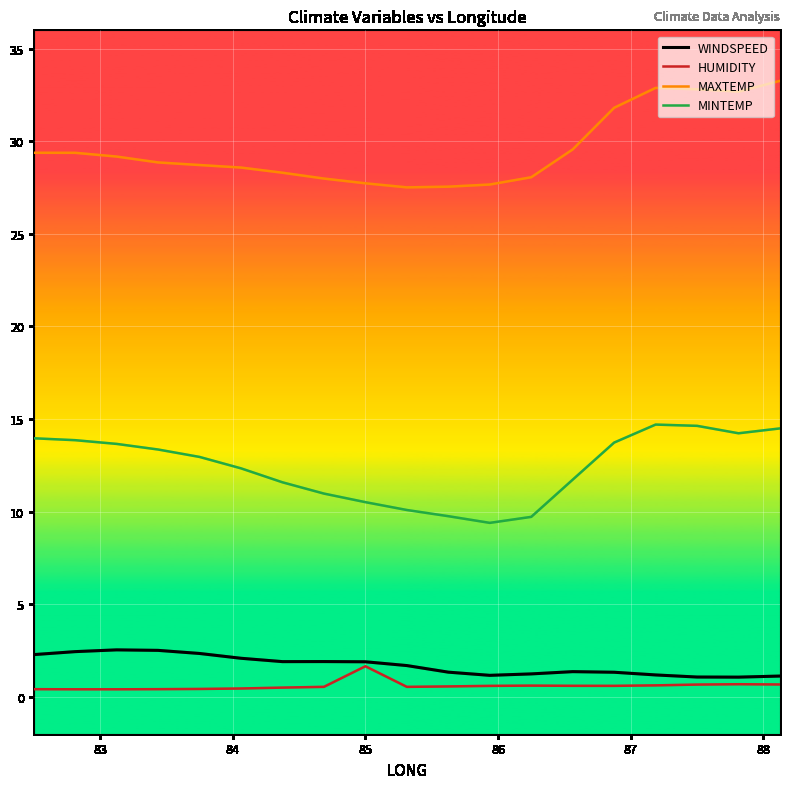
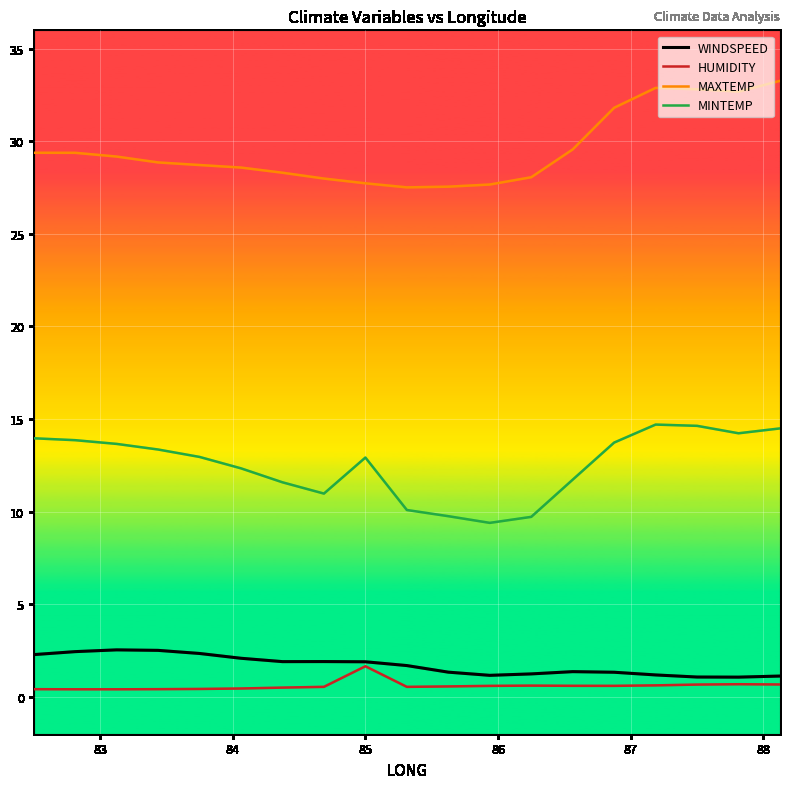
  {
    "WINDSPEED": {
      "85": 1.9
    },
    "HUMIDITY": {
      "85": 1.6
    },
    "MAXTEMP": {
      "85": 27.7
    },
    "MINTEMP": {
-     "85": 10.5
+     "85": 12.9
    }
  }
